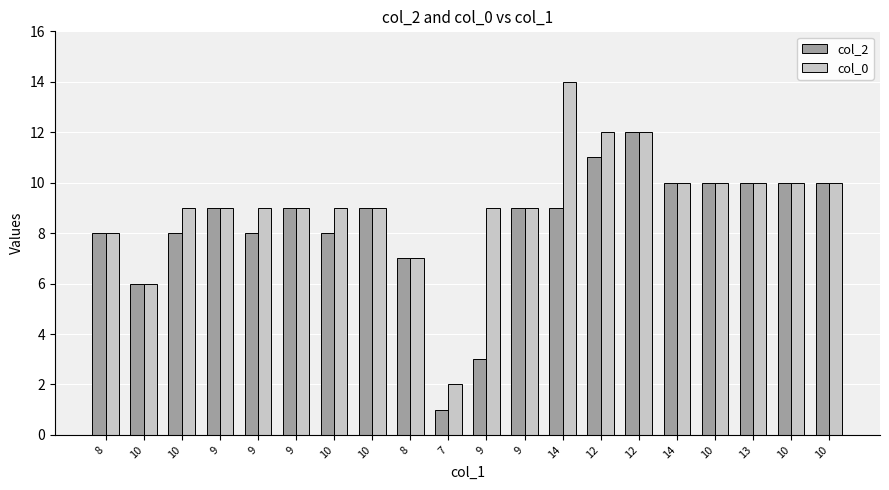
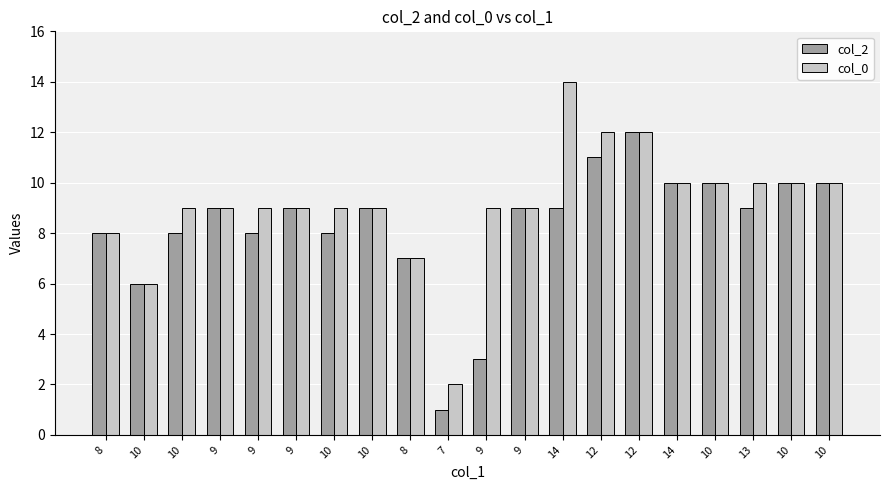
  {
    "col_2": {
      "7": 1,
-     "13": 10
+     "13": 9
    },
    "col_0": {
      "7": 2,
      "13": 10
    }
  }
